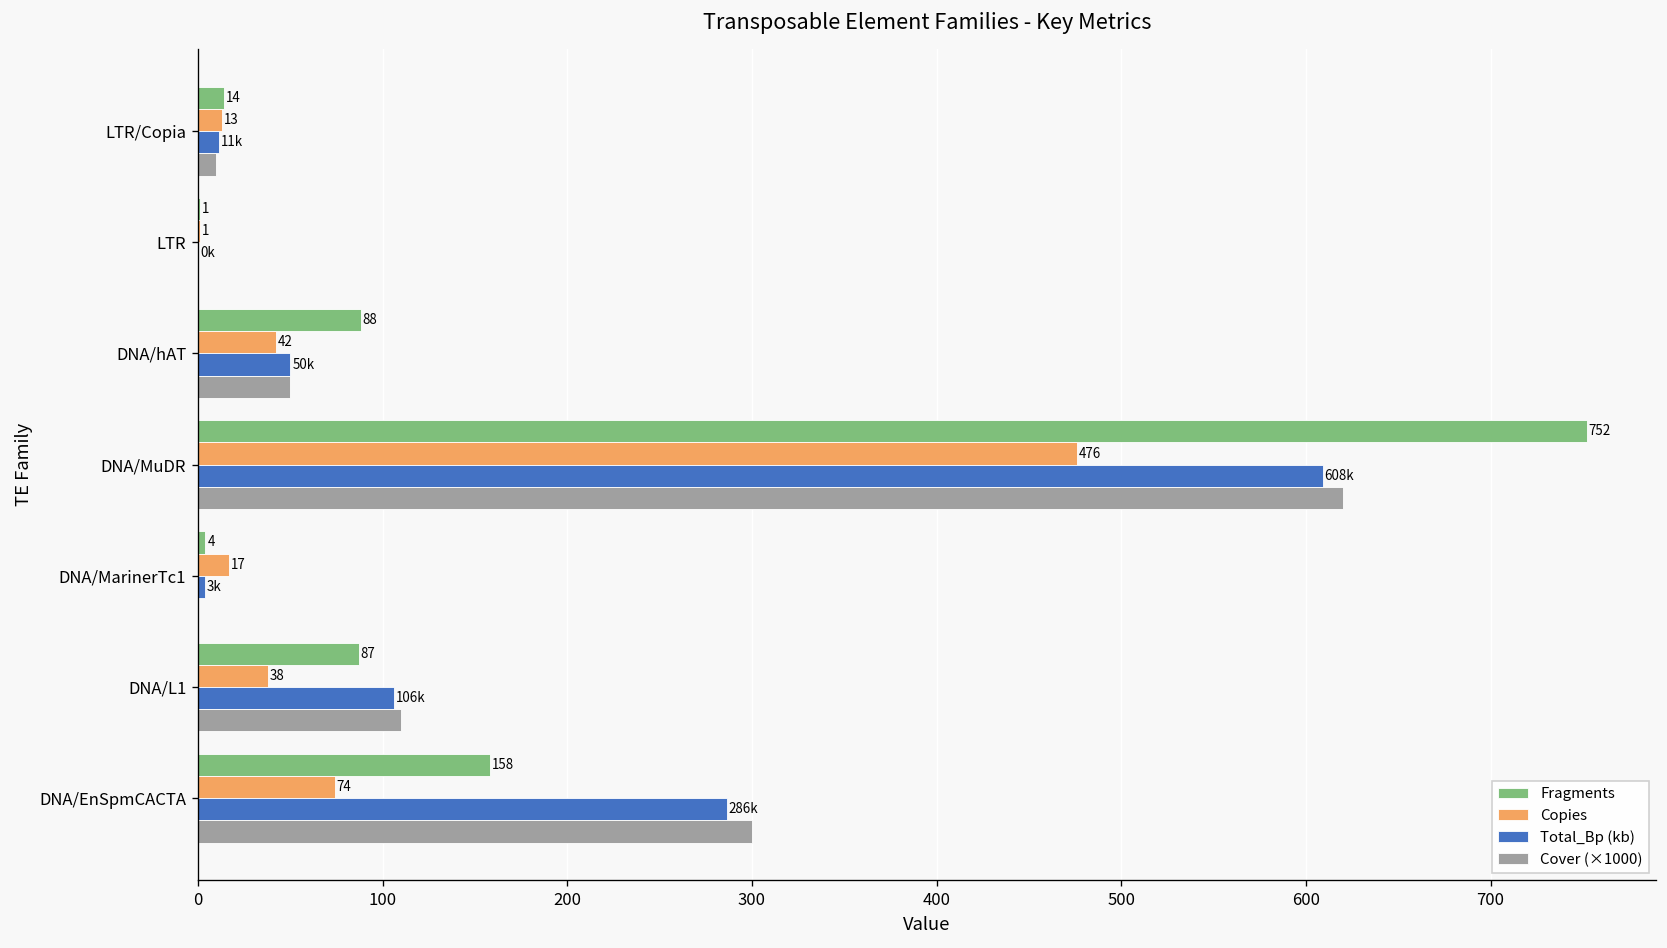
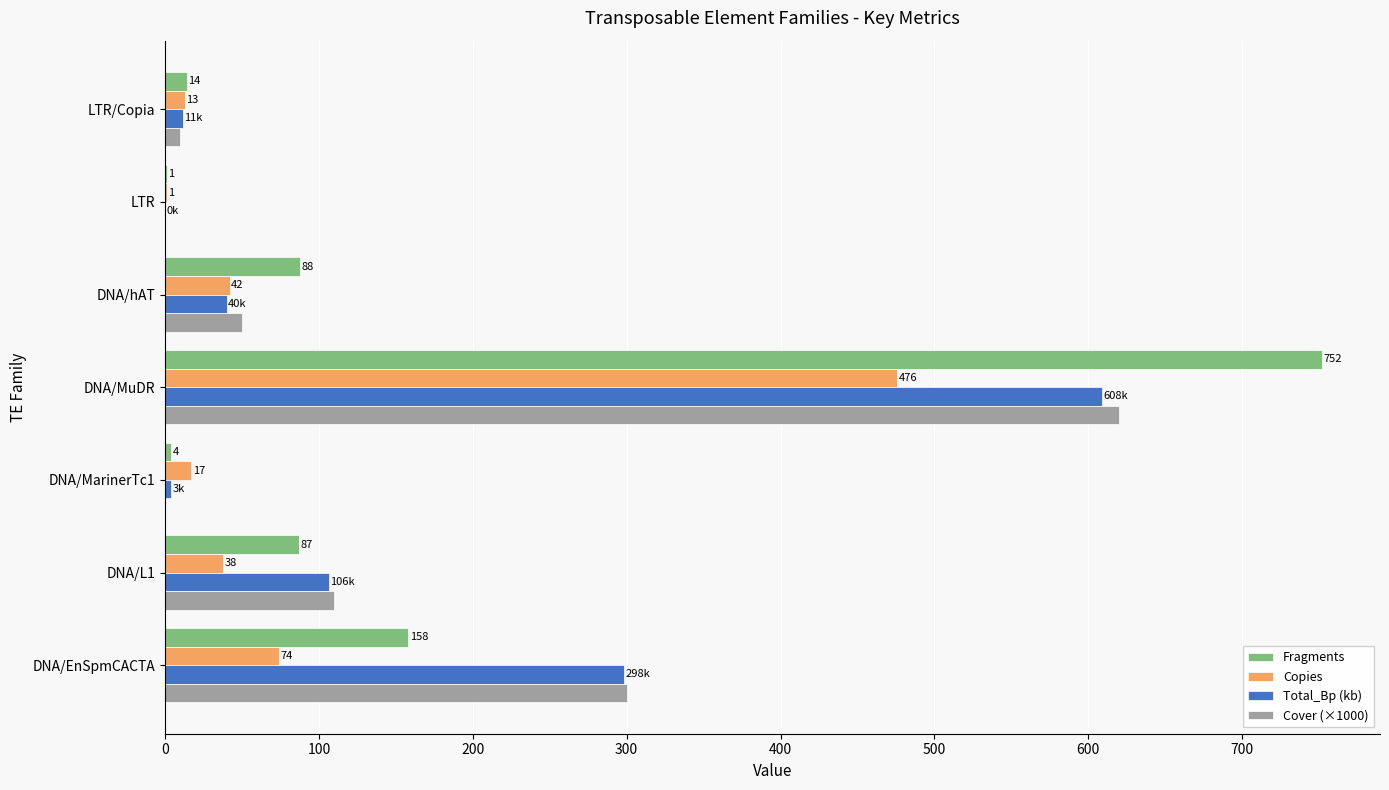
  {
    "Copies": {
      "LTR/Copia": "13",
      "LTR": "1",
      "DNA/hAT": "42",
      "DNA/MuDR": "476",
      "DNA/MarinerTc1": "17",
      "DNA/L1": "38",
      "DNA/EnSpmCACTA": "74"
    },
    "Total_Bp (kb)": {
      "LTR/Copia": "11k",
      "LTR": "0k",
-     "DNA/hAT": "50k",
+     "DNA/hAT": "40k",
      "DNA/L1": "106k",
-     "DNA/EnSpmCACTA": "286k"
+     "DNA/EnSpmCACTA": "298k"
    }
  }
